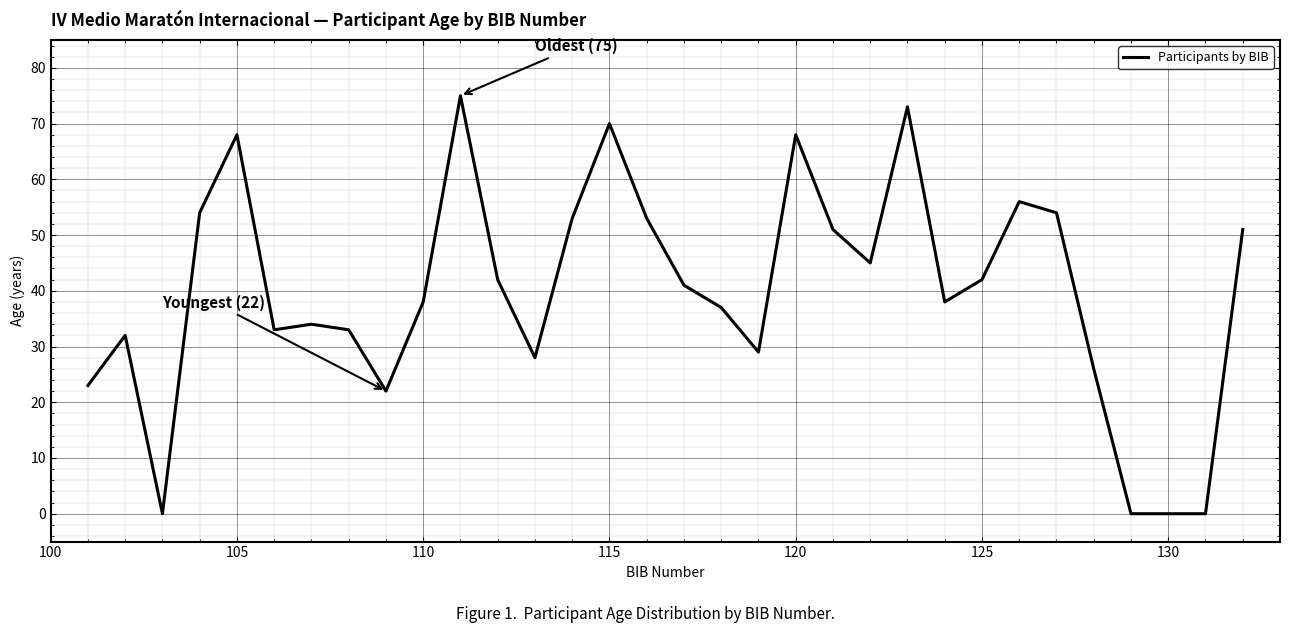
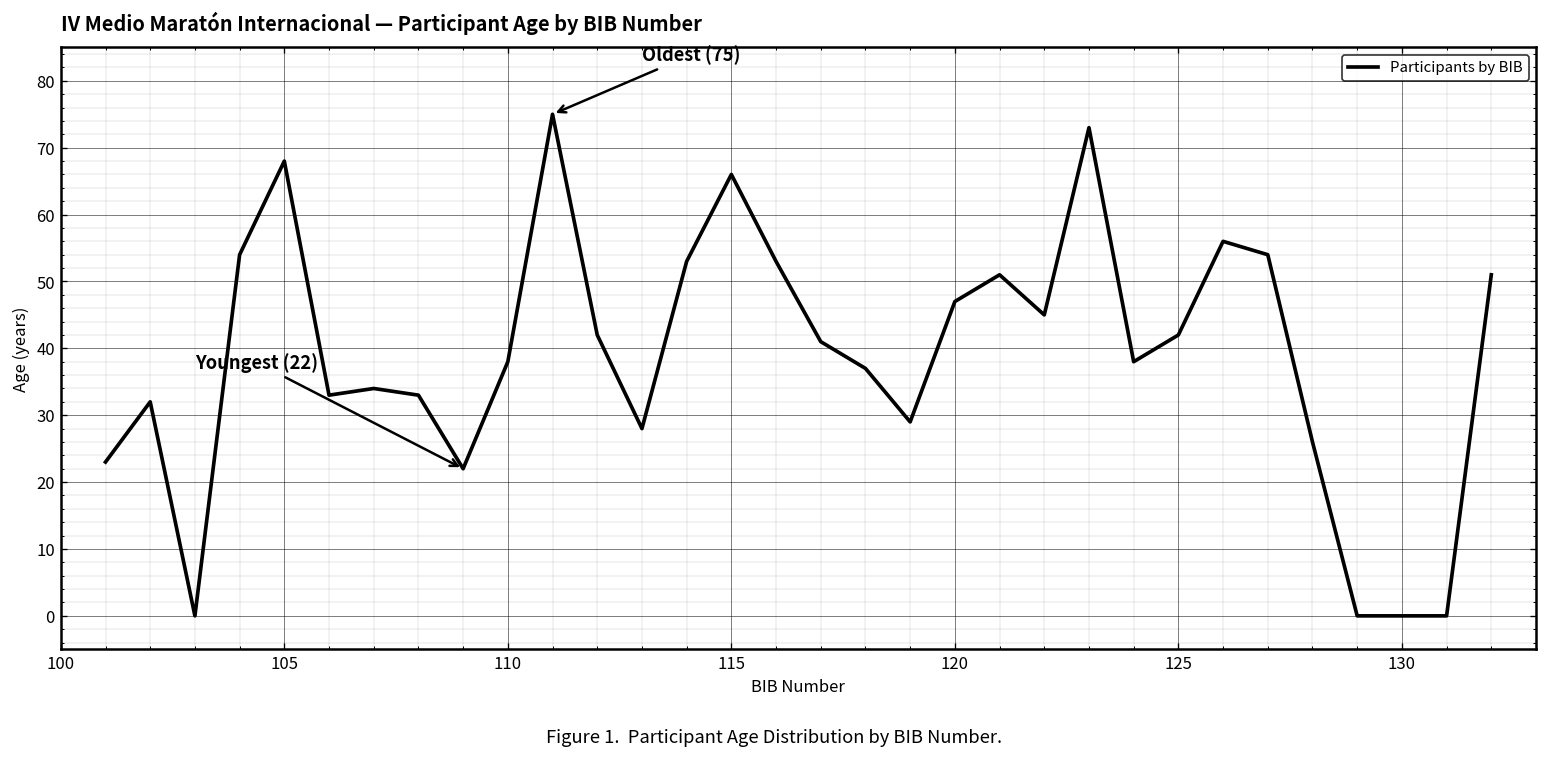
  {
    "105": 68,
    "110": 38,
-   "115": 70,
-   "120": 68,
+   "115": 66,
+   "120": 47,
    "125": 42,
    "130": 0
  }
